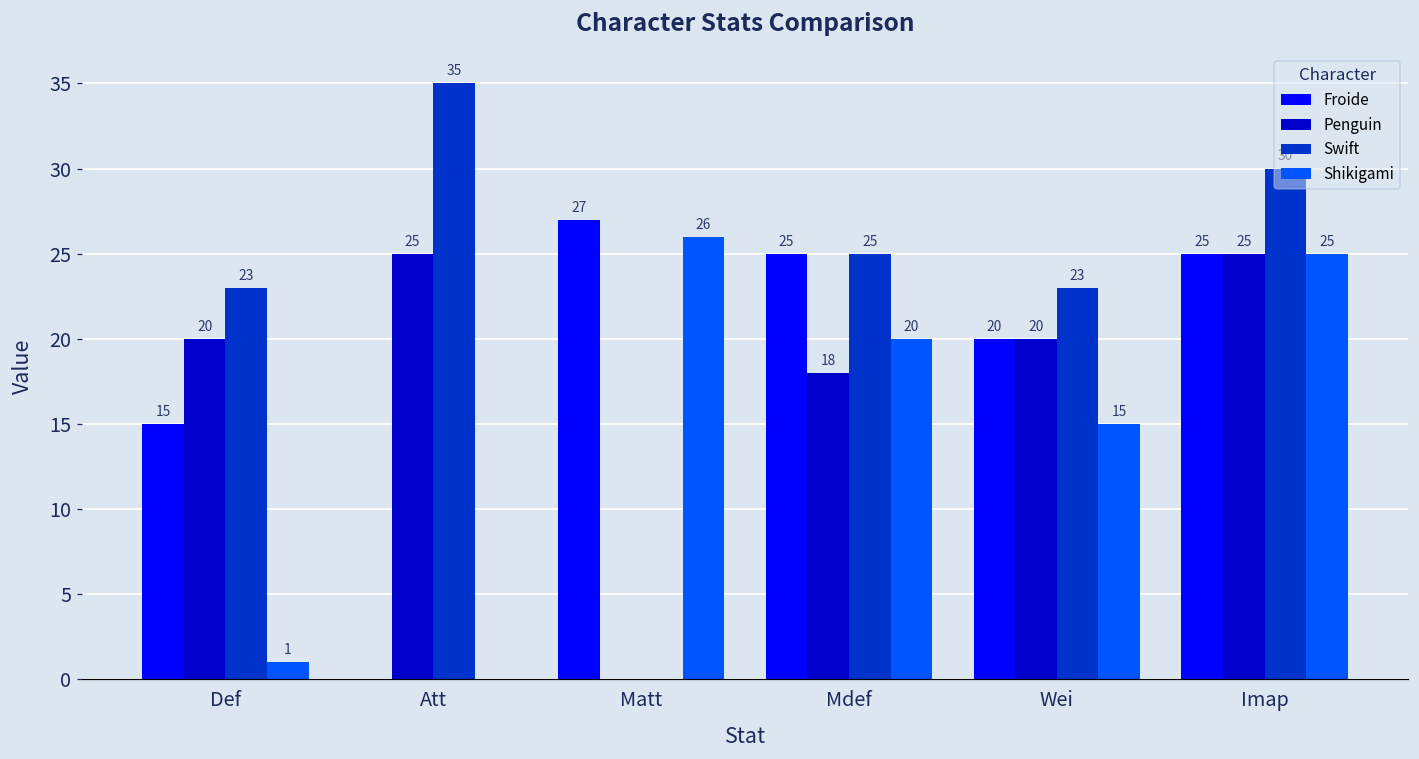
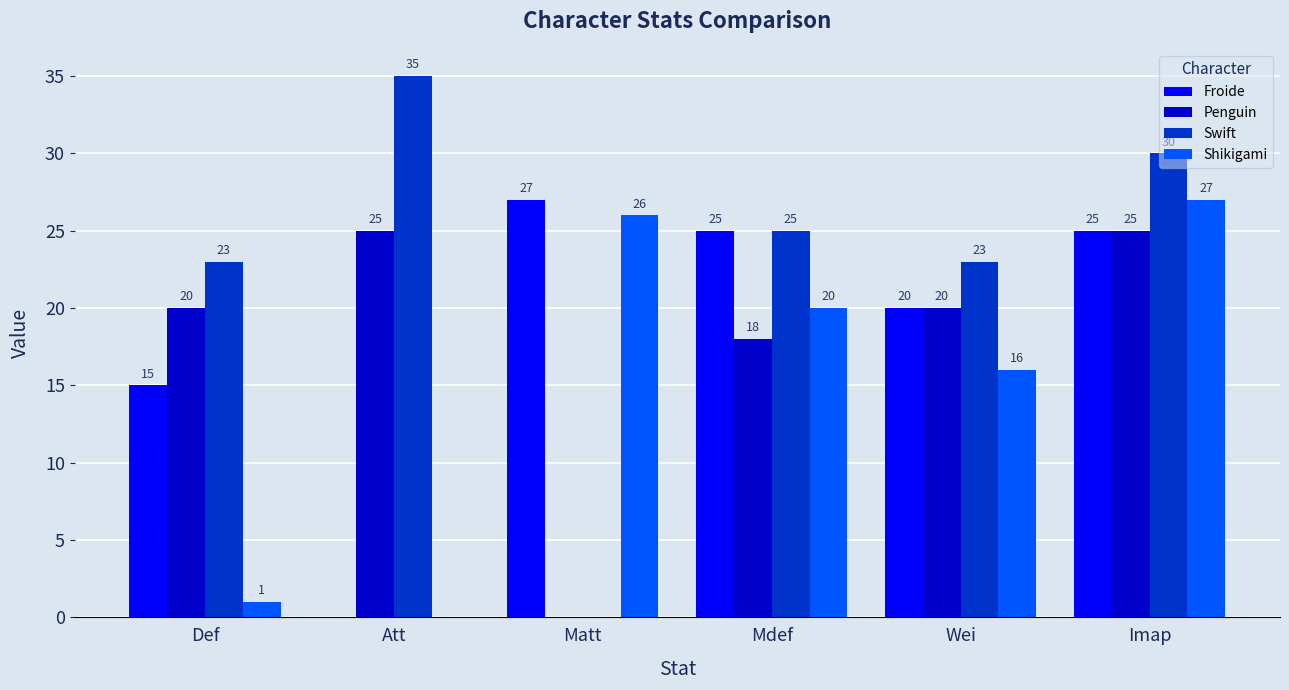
  {
    "Shikigami": {
      "Def": 1,
      "Matt": 26,
      "Mdef": 20,
-     "Wei": 15,
-     "Imap": 25
+     "Wei": 16,
+     "Imap": 27
    }
  }
